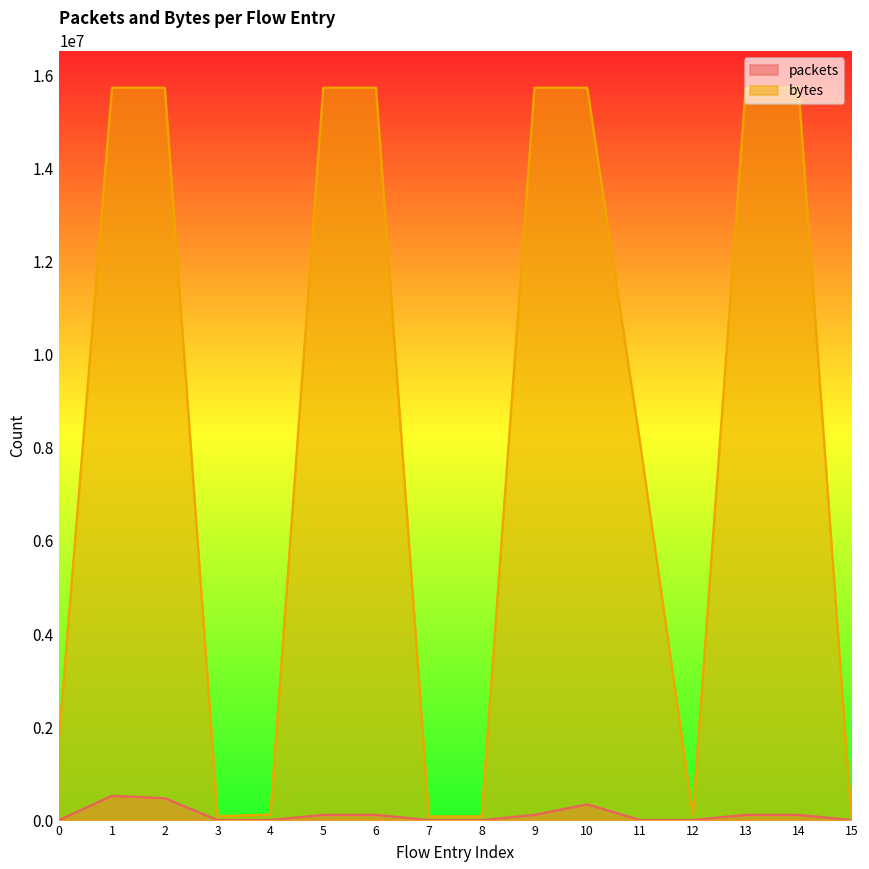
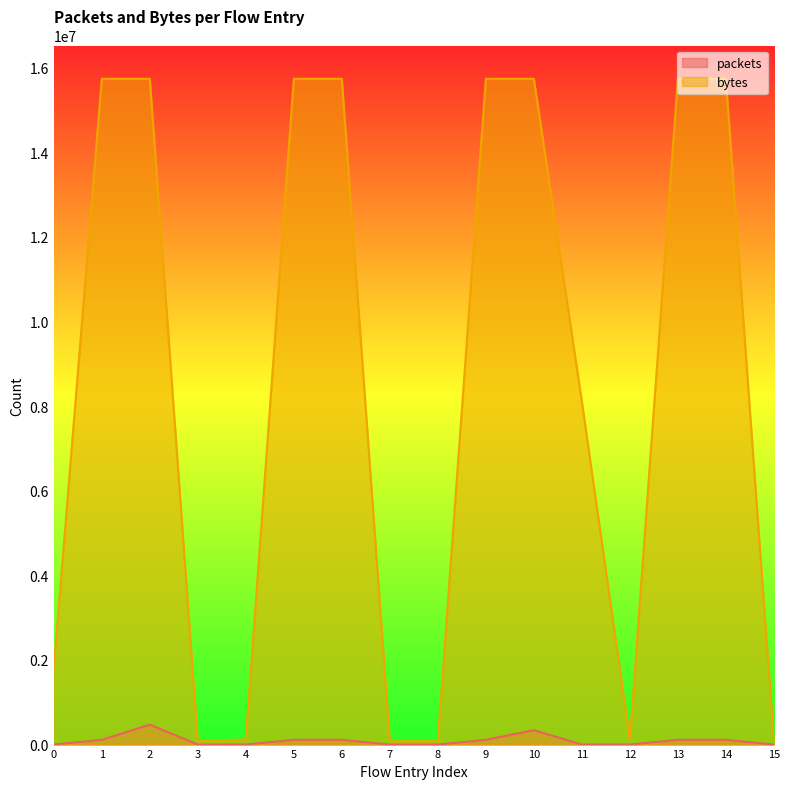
  {
    "packets": {
      "0": 0,
-     "1": 500000,
+     "1": 100000,
      "2": 500000,
      "3": 0,
      "4": 0,
      "5": 100000,
      "6": 100000,
      "7": 0,
      "8": 0,
      "9": 100000,
      "10": 300000,
      "11": 0,
      "12": 0,
      "13": 100000,
      "14": 100000,
      "15": 0
    },
    "bytes": {
      "0": 1800000,
      "1": 15700000,
      "2": 15700000,
      "3": 100000,
      "4": 100000,
      "5": 15700000,
      "6": 15700000,
      "7": 100000,
      "8": 100000,
      "9": 15700000,
      "10": 15700000,
      "11": 8100000,
      "12": 100000,
      "15": 100000
    }
  }
